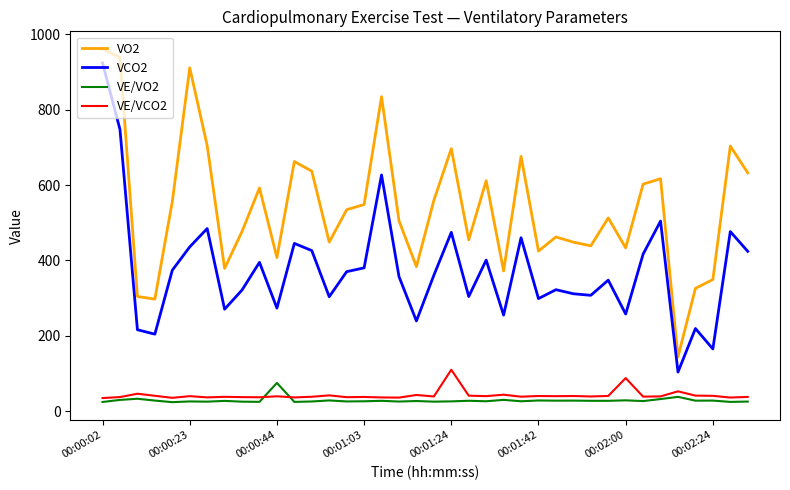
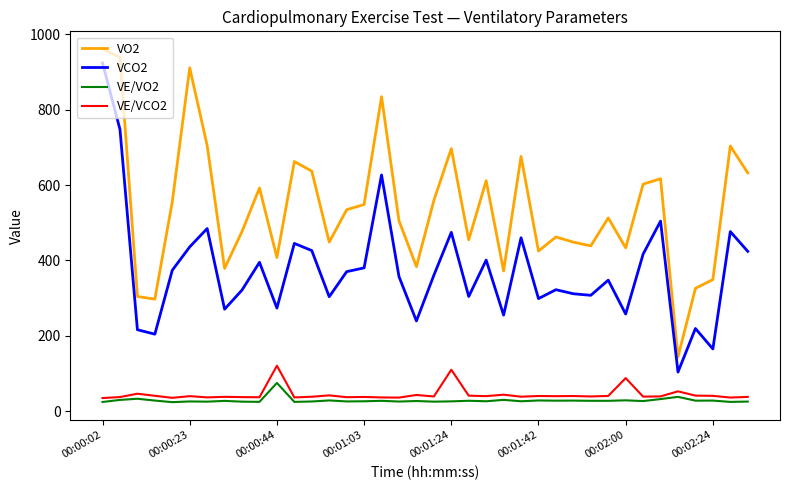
  {
    "VO2": {
      "00:00:23": 910,
      "00:00:44": 410,
      "00:01:03": 550,
      "00:01:24": 700,
      "00:01:42": 420,
      "00:02:00": 430,
      "00:02:24": 350
    },
    "VCO2": {
      "00:00:23": 440,
      "00:00:44": 270,
      "00:01:03": 380,
      "00:01:24": 470,
      "00:01:42": 300,
      "00:02:00": 260,
      "00:02:24": 160
    },
    "VE/VO2": {
      "00:00:02": 20,
      "00:00:23": 30,
      "00:00:44": 70,
      "00:01:03": 30,
      "00:01:24": 30,
      "00:01:42": 30,
      "00:02:00": 30,
      "00:02:24": 30
    },
    "VE/VCO2": {
      "00:00:02": 30,
      "00:00:23": 40,
-     "00:00:44": 40,
+     "00:00:44": 120,
      "00:01:03": 40,
      "00:01:24": 110,
      "00:01:42": 40,
      "00:02:00": 90,
      "00:02:24": 40
    }
  }
